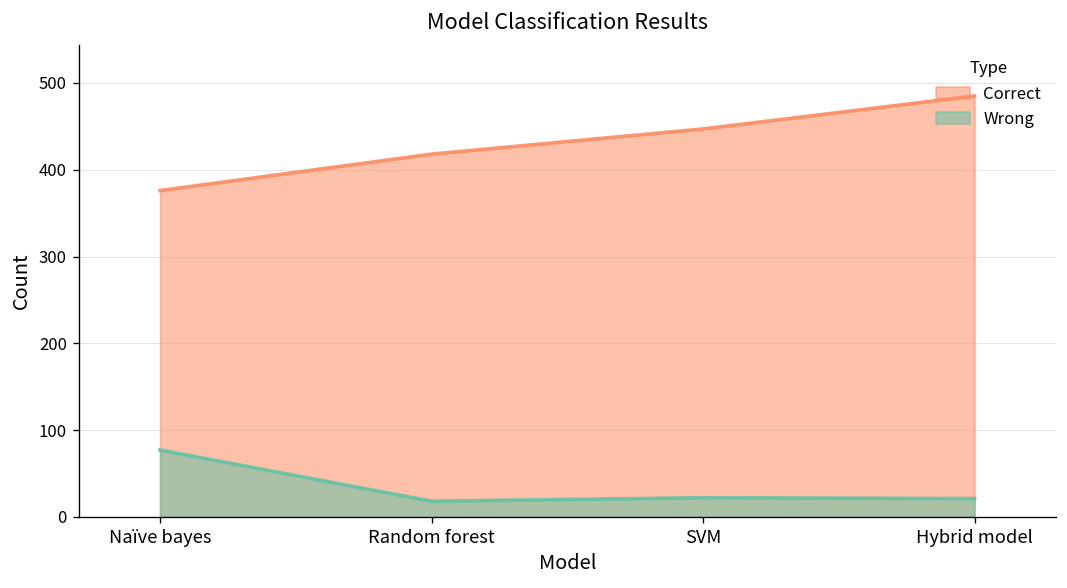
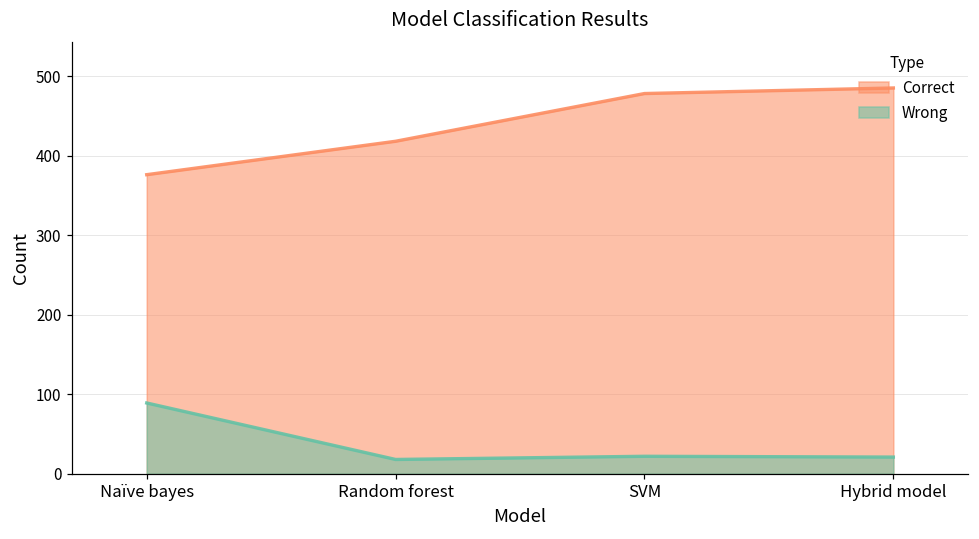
  {
    "Correct": {
      "Naïve bayes": 380,
      "Random forest": 420,
-     "SVM": 450,
+     "SVM": 480,
      "Hybrid model": 490
    },
    "Wrong": {
-     "Naïve bayes": 80,
+     "Naïve bayes": 90,
      "Random forest": 20,
      "SVM": 20,
      "Hybrid model": 20
    }
  }
